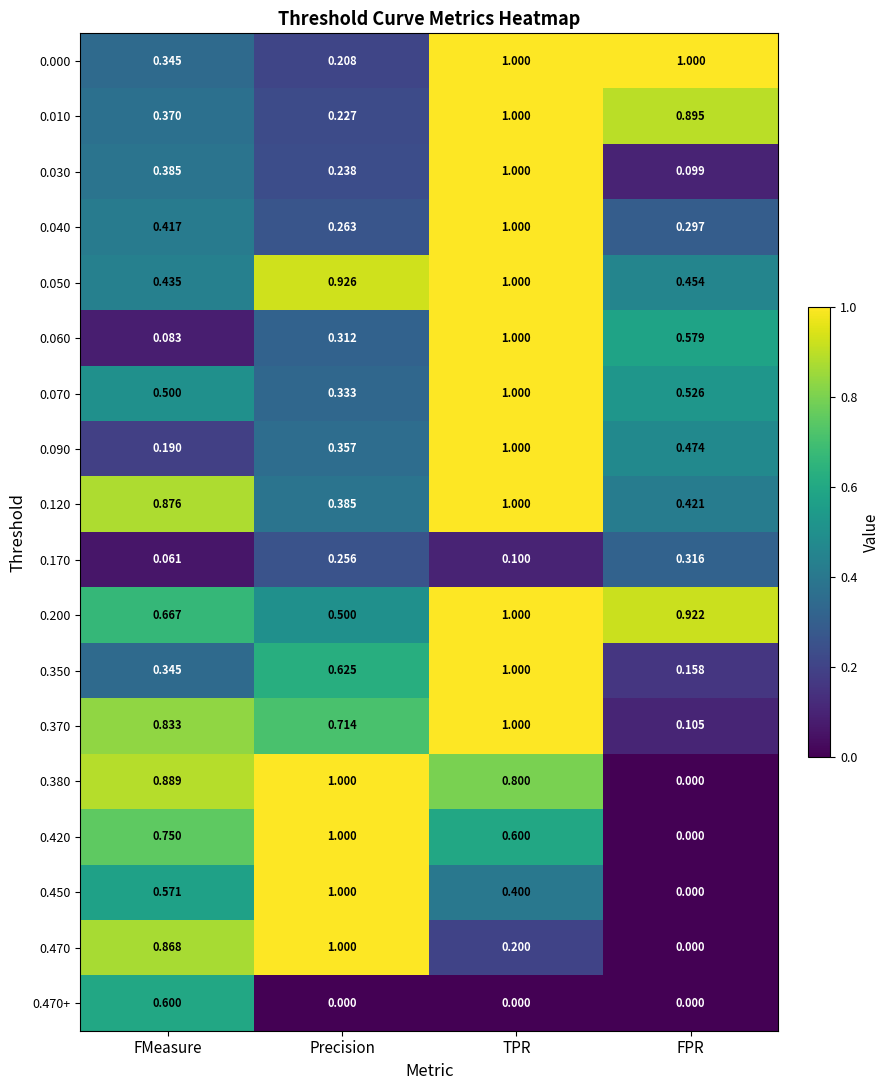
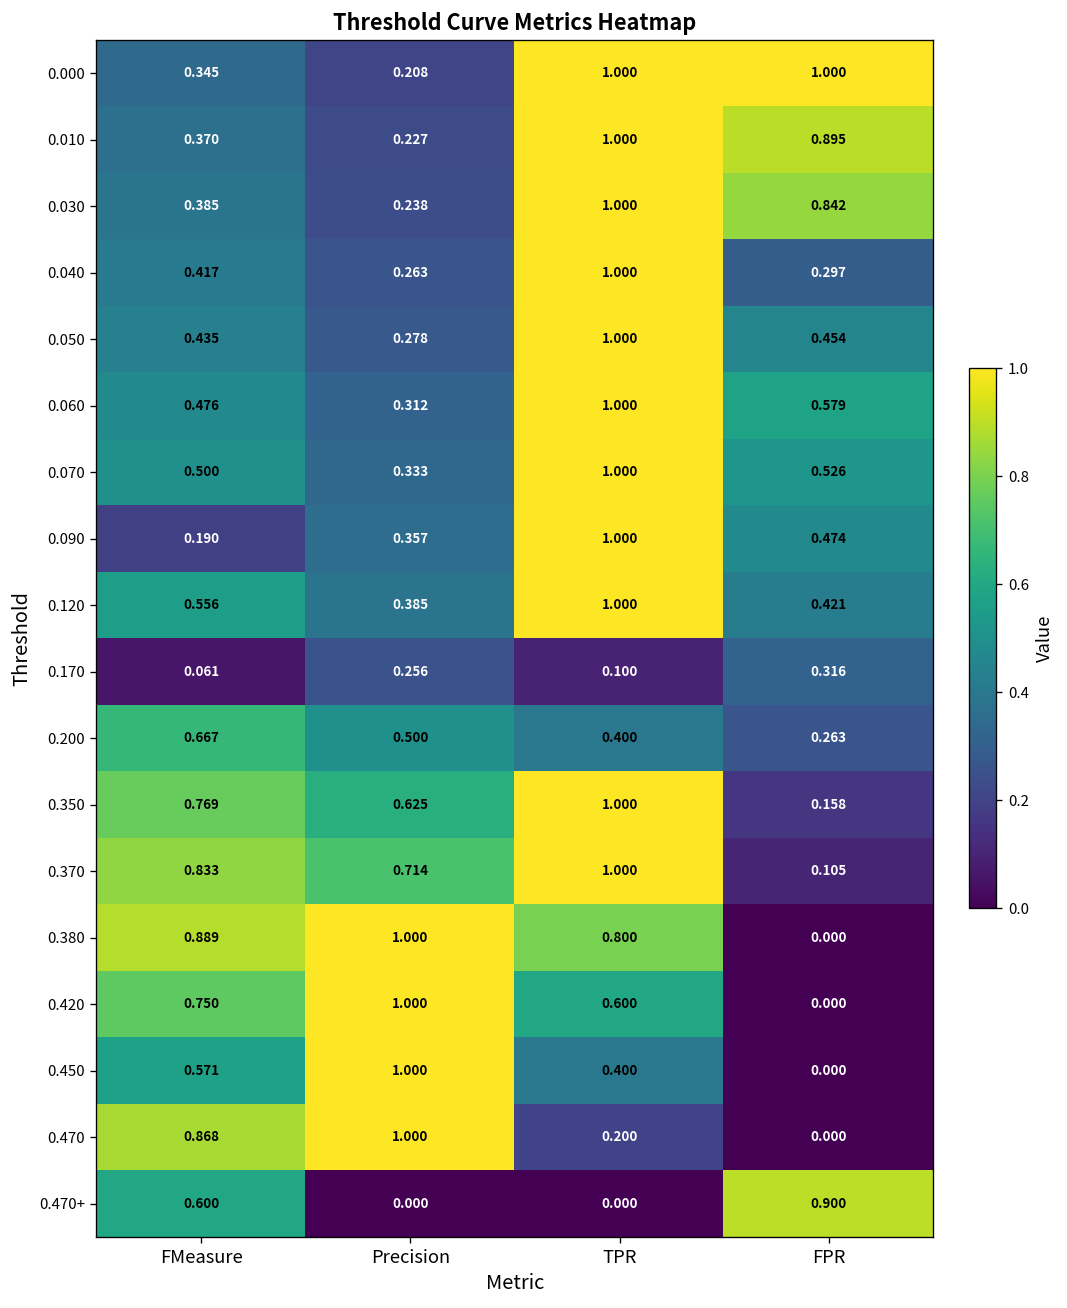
  {
    "0.000": {
      "FMeasure": 0.345,
      "Precision": 0.208,
      "TPR": 1.000,
      "FPR": 1.000
    },
    "0.010": {
      "FMeasure": 0.370,
      "Precision": 0.227,
      "TPR": 1.000,
      "FPR": 0.895
    },
    "0.030": {
      "FMeasure": 0.385,
      "Precision": 0.238,
      "TPR": 1.000,
-     "FPR": 0.099
+     "FPR": 0.842
    },
    "0.040": {
      "FMeasure": 0.417,
      "Precision": 0.263,
      "TPR": 1.000,
      "FPR": 0.297
    },
    "0.050": {
      "FMeasure": 0.435,
-     "Precision": 0.926,
+     "Precision": 0.278,
      "TPR": 1.000,
      "FPR": 0.454
    },
    "0.060": {
-     "FMeasure": 0.083,
+     "FMeasure": 0.476,
      "Precision": 0.312,
      "TPR": 1.000,
      "FPR": 0.579
    },
    "0.070": {
      "FMeasure": 0.500,
      "Precision": 0.333,
      "TPR": 1.000,
      "FPR": 0.526
    },
    "0.090": {
      "FMeasure": 0.190,
      "Precision": 0.357,
      "TPR": 1.000,
      "FPR": 0.474
    },
    "0.120": {
-     "FMeasure": 0.876,
+     "FMeasure": 0.556,
      "Precision": 0.385,
      "TPR": 1.000,
      "FPR": 0.421
    },
    "0.170": {
      "FMeasure": 0.061,
      "Precision": 0.256,
      "TPR": 0.100,
      "FPR": 0.316
    },
    "0.200": {
      "FMeasure": 0.667,
      "Precision": 0.500,
-     "TPR": 1.000,
-     "FPR": 0.922
+     "TPR": 0.400,
+     "FPR": 0.263
    },
    "0.350": {
-     "FMeasure": 0.345,
+     "FMeasure": 0.769,
      "Precision": 0.625,
      "TPR": 1.000,
      "FPR": 0.158
    },
    "0.370": {
      "FMeasure": 0.833,
      "Precision": 0.714,
      "TPR": 1.000,
      "FPR": 0.105
    },
    "0.380": {
      "FMeasure": 0.889,
      "Precision": 1.000,
      "TPR": 0.800,
      "FPR": 0.000
    },
    "0.420": {
      "FMeasure": 0.750,
      "Precision": 1.000,
      "TPR": 0.600,
      "FPR": 0.000
    },
    "0.450": {
      "FMeasure": 0.571,
      "Precision": 1.000,
      "TPR": 0.400,
      "FPR": 0.000
    },
    "0.470": {
      "FMeasure": 0.868,
      "Precision": 1.000,
      "TPR": 0.200,
      "FPR": 0.000
    },
    "0.470+": {
      "FMeasure": 0.600,
      "Precision": 0.000,
      "TPR": 0.000,
-     "FPR": 0.000
+     "FPR": 0.900
    }
  }
